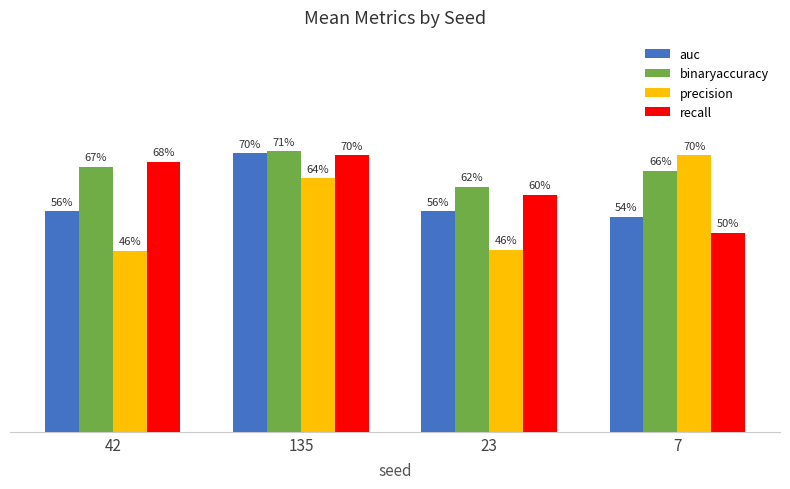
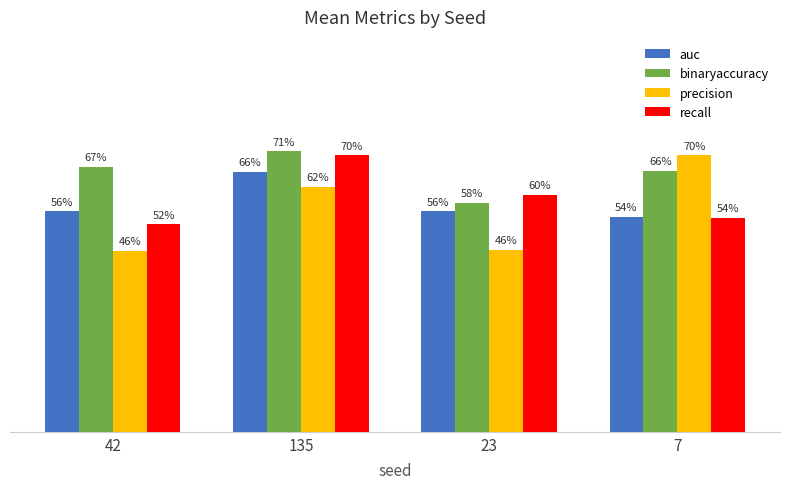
  {
    "auc": {
      "42": "56%",
-     "135": "70%",
+     "135": "66%",
      "23": "56%",
      "7": "54%"
    },
    "binaryaccuracy": {
      "42": "67%",
      "135": "71%",
-     "23": "62%",
+     "23": "58%",
      "7": "66%"
    },
    "precision": {
      "42": "46%",
-     "135": "64%",
+     "135": "62%",
      "23": "46%",
      "7": "70%"
    },
    "recall": {
-     "42": "68%",
+     "42": "52%",
      "135": "70%",
      "23": "60%",
-     "7": "50%"
+     "7": "54%"
    }
  }
